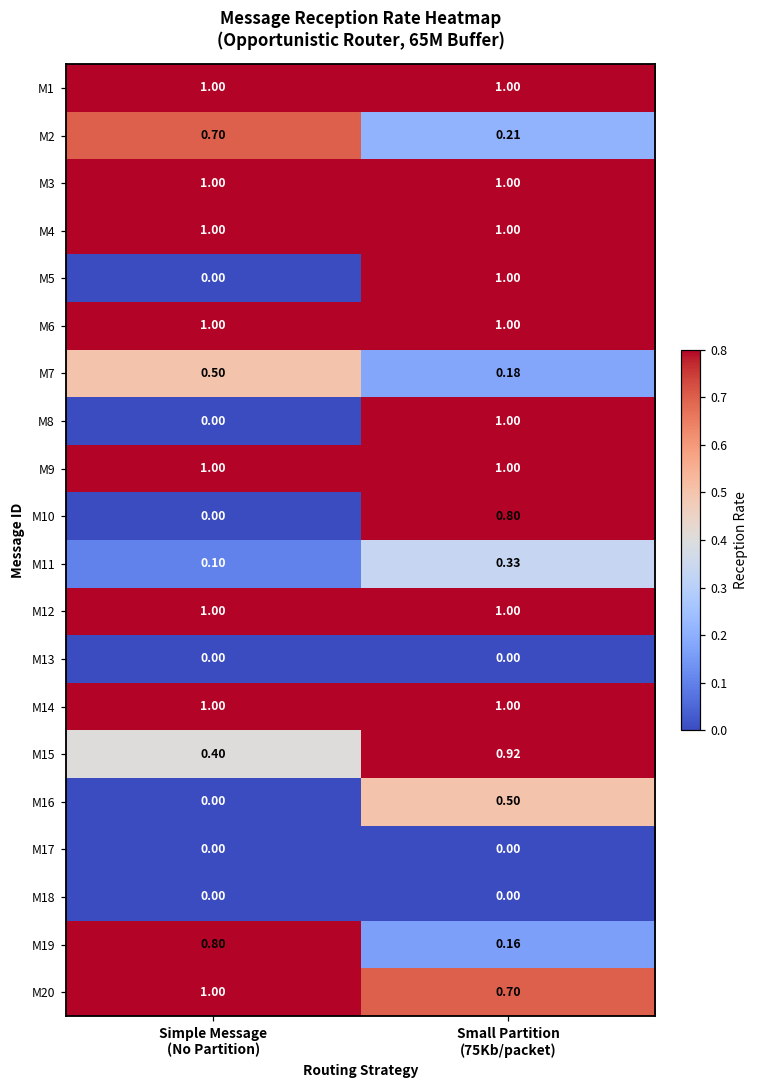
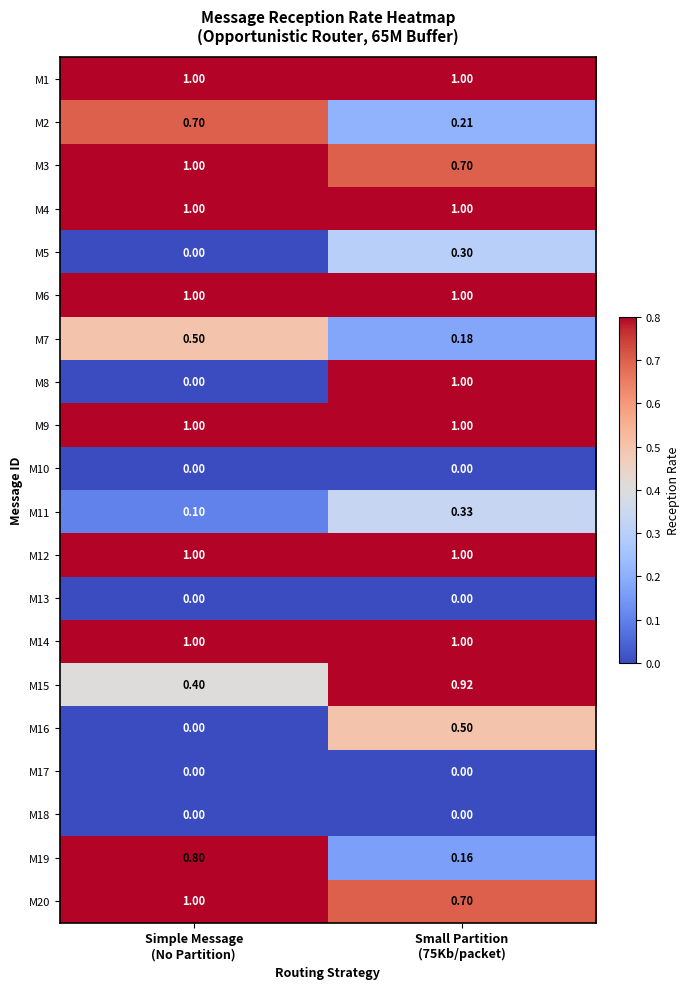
  {
    "M1": {
      "Simple Message (No Partition)": 1.00,
      "Small Partition (75Kb/packet)": 1.00
    },
    "M2": {
      "Simple Message (No Partition)": 0.70,
      "Small Partition (75Kb/packet)": 0.21
    },
    "M3": {
      "Simple Message (No Partition)": 1.00,
-     "Small Partition (75Kb/packet)": 1.00
+     "Small Partition (75Kb/packet)": 0.70
    },
    "M4": {
      "Simple Message (No Partition)": 1.00,
      "Small Partition (75Kb/packet)": 1.00
    },
    "M5": {
      "Simple Message (No Partition)": 0.00,
-     "Small Partition (75Kb/packet)": 1.00
+     "Small Partition (75Kb/packet)": 0.30
    },
    "M6": {
      "Simple Message (No Partition)": 1.00,
      "Small Partition (75Kb/packet)": 1.00
    },
    "M7": {
      "Simple Message (No Partition)": 0.50,
      "Small Partition (75Kb/packet)": 0.18
    },
    "M8": {
      "Simple Message (No Partition)": 0.00,
      "Small Partition (75Kb/packet)": 1.00
    },
    "M9": {
      "Simple Message (No Partition)": 1.00,
      "Small Partition (75Kb/packet)": 1.00
    },
    "M10": {
      "Simple Message (No Partition)": 0.00,
-     "Small Partition (75Kb/packet)": 0.80
+     "Small Partition (75Kb/packet)": 0.00
    },
    "M11": {
      "Simple Message (No Partition)": 0.10,
      "Small Partition (75Kb/packet)": 0.33
    },
    "M12": {
      "Simple Message (No Partition)": 1.00,
      "Small Partition (75Kb/packet)": 1.00
    },
    "M13": {
      "Simple Message (No Partition)": 0.00,
      "Small Partition (75Kb/packet)": 0.00
    },
    "M14": {
      "Simple Message (No Partition)": 1.00,
      "Small Partition (75Kb/packet)": 1.00
    },
    "M15": {
      "Simple Message (No Partition)": 0.40,
      "Small Partition (75Kb/packet)": 0.92
    },
    "M16": {
      "Simple Message (No Partition)": 0.00,
      "Small Partition (75Kb/packet)": 0.50
    },
    "M17": {
      "Simple Message (No Partition)": 0.00,
      "Small Partition (75Kb/packet)": 0.00
    },
    "M18": {
      "Simple Message (No Partition)": 0.00,
      "Small Partition (75Kb/packet)": 0.00
    },
    "M19": {
      "Simple Message (No Partition)": 0.80,
      "Small Partition (75Kb/packet)": 0.16
    },
    "M20": {
      "Simple Message (No Partition)": 1.00,
      "Small Partition (75Kb/packet)": 0.70
    }
  }
